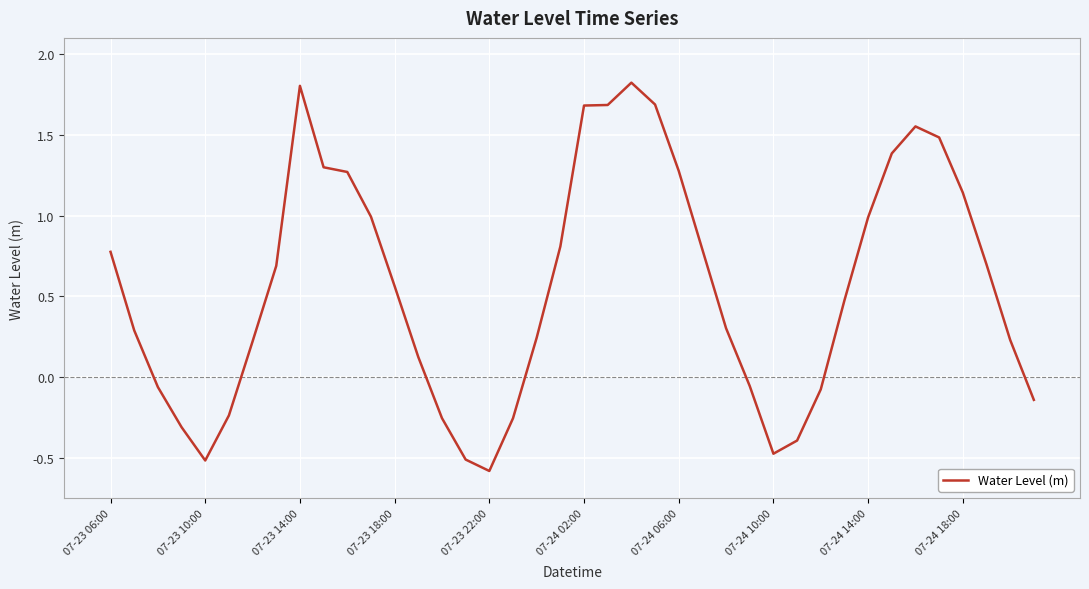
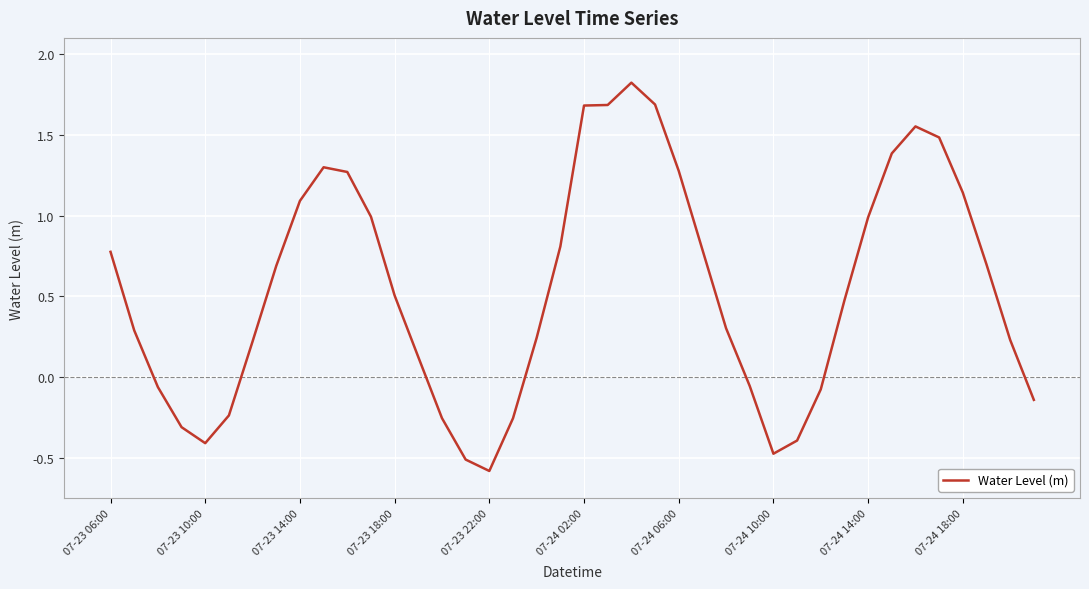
  {
    "07-23 06:00": 0.78,
-   "07-23 10:00": -0.52,
-   "07-23 14:00": 1.80,
-   "07-23 18:00": 0.56,
+   "07-23 10:00": -0.41,
+   "07-23 14:00": 1.09,
+   "07-23 18:00": 0.51,
    "07-23 22:00": -0.58,
    "07-24 02:00": 1.68,
    "07-24 06:00": 1.28,
    "07-24 10:00": -0.47,
    "07-24 14:00": 0.99,
    "07-24 18:00": 1.14
  }
